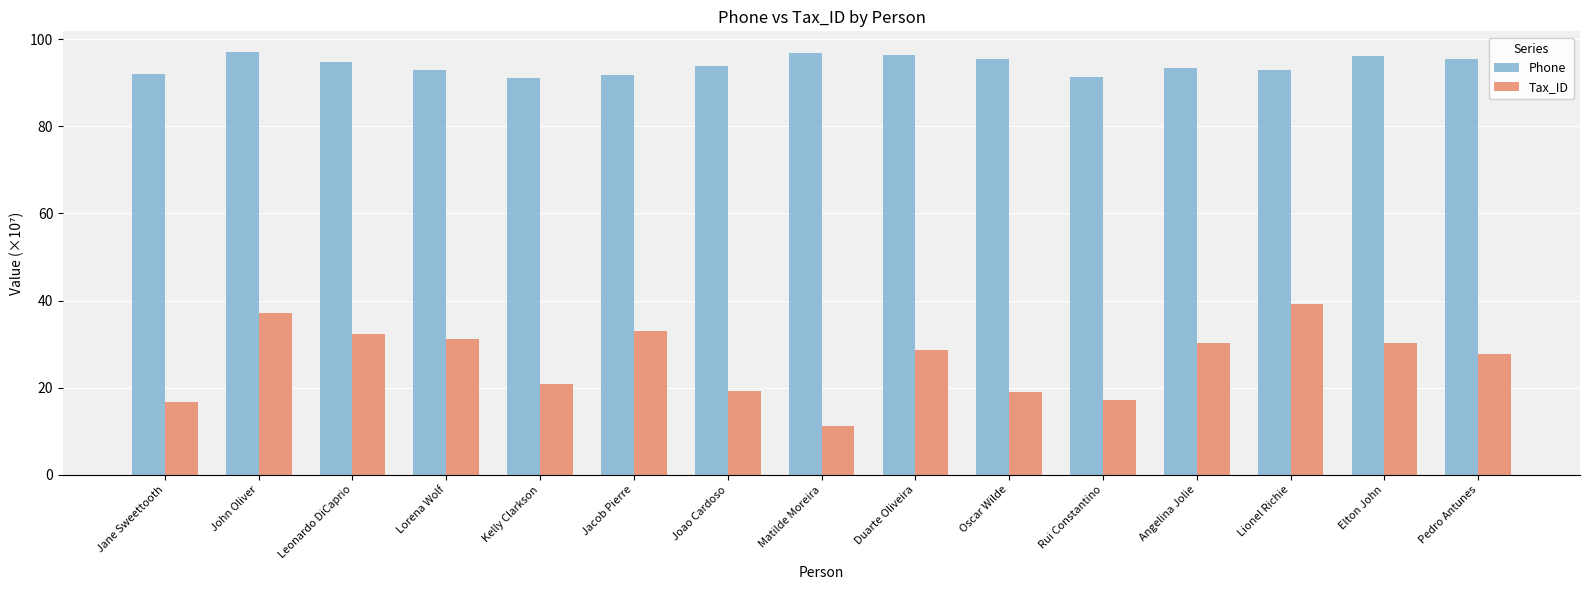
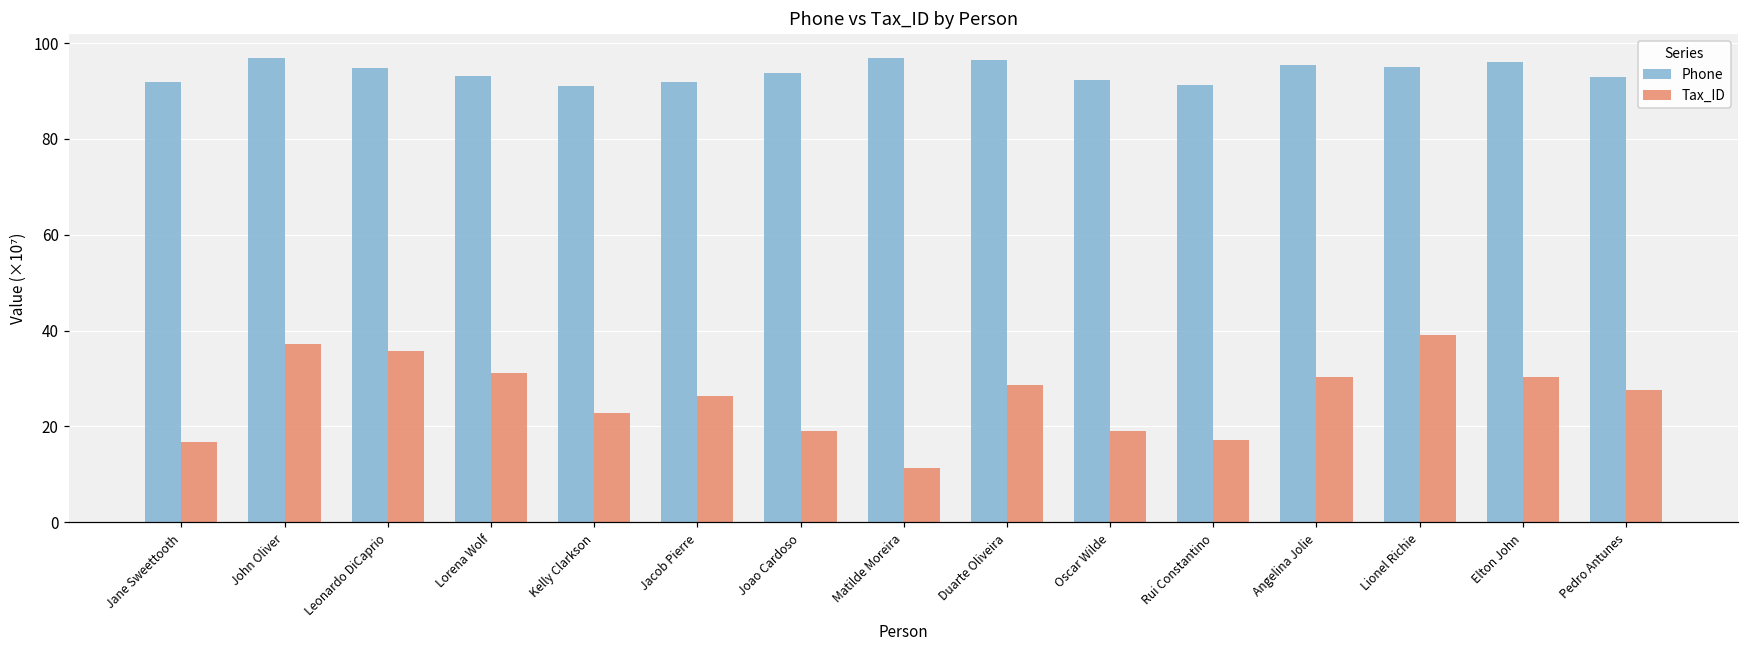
  {
    "Phone": {
      "Jane Sweettooth": 92,
      "John Oliver": 97,
      "Leonardo DiCaprio": 95,
      "Lorena Wolf": 93,
      "Kelly Clarkson": 91,
      "Jacob Pierre": 92,
      "Joao Cardoso": 94,
      "Matilde Moreira": 97,
      "Duarte Oliveira": 96,
-     "Oscar Wilde": 95,
+     "Oscar Wilde": 92,
      "Rui Constantino": 91,
-     "Angelina Jolie": 93,
-     "Lionel Richie": 93,
+     "Angelina Jolie": 95,
+     "Lionel Richie": 95,
      "Elton John": 96,
-     "Pedro Antunes": 95
+     "Pedro Antunes": 93
    },
    "Tax_ID": {
      "Jane Sweettooth": 17,
      "John Oliver": 37,
-     "Leonardo DiCaprio": 32,
+     "Leonardo DiCaprio": 36,
      "Lorena Wolf": 31,
-     "Kelly Clarkson": 21,
-     "Jacob Pierre": 33,
+     "Kelly Clarkson": 23,
+     "Jacob Pierre": 26,
      "Joao Cardoso": 19,
      "Matilde Moreira": 11,
      "Duarte Oliveira": 29,
      "Oscar Wilde": 19,
      "Rui Constantino": 17,
      "Angelina Jolie": 30,
      "Lionel Richie": 39,
      "Elton John": 30,
      "Pedro Antunes": 28
    }
  }
